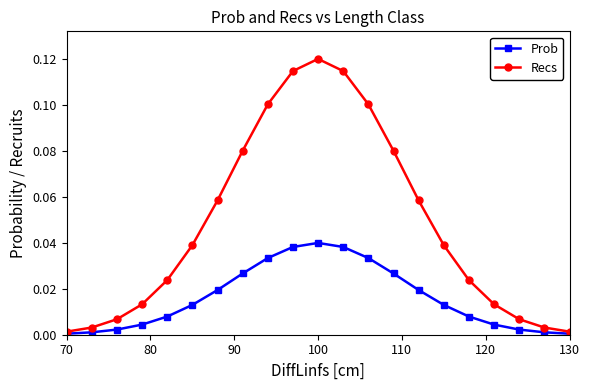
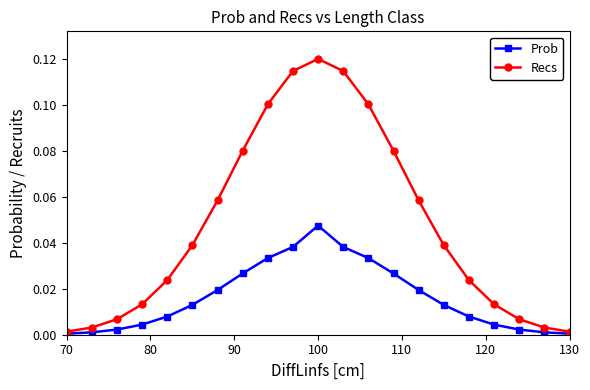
  {
    "Prob": {
-     "100": 0.040
+     "100": 0.047
    },
    "Recs": {
      "100": 0.120
    }
  }
